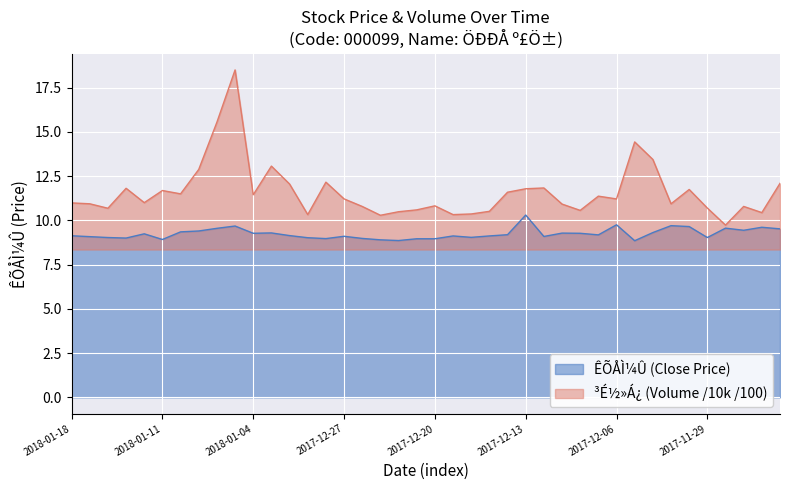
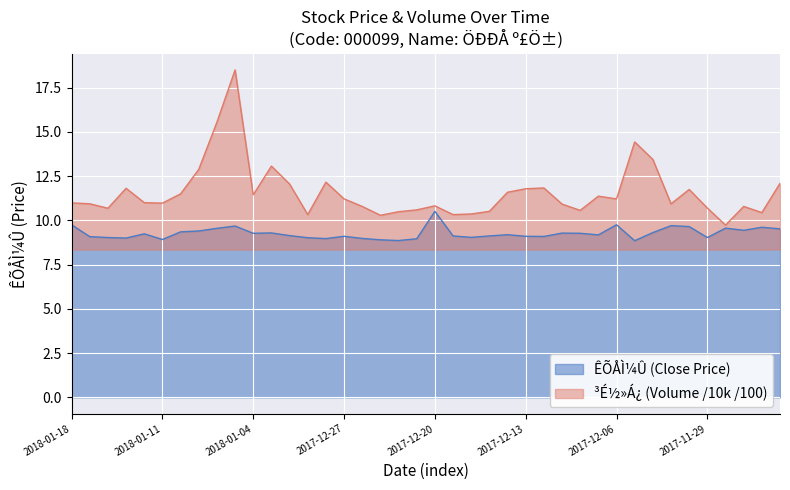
  {
    "ÊÕÅÌ¼Û (Close Price)": {
-     "2018-01-18": 9.1,
+     "2018-01-18": 9.8,
      "2018-01-11": 8.9,
      "2018-01-04": 9.3,
      "2017-12-27": 9.1,
-     "2017-12-20": 9.0,
-     "2017-12-13": 10.3,
+     "2017-12-20": 10.5,
+     "2017-12-13": 9.1,
      "2017-12-06": 9.8,
      "2017-11-29": 9.0
    },
    "³É½»Á¿ (Volume /10k /100)": {
      "2018-01-18": 11.0,
-     "2018-01-11": 11.7,
+     "2018-01-11": 11.0,
      "2018-01-04": 11.4,
      "2017-12-27": 11.2,
      "2017-12-20": 10.8,
      "2017-12-13": 11.8,
      "2017-12-06": 11.2,
      "2017-11-29": 10.7
    }
  }
